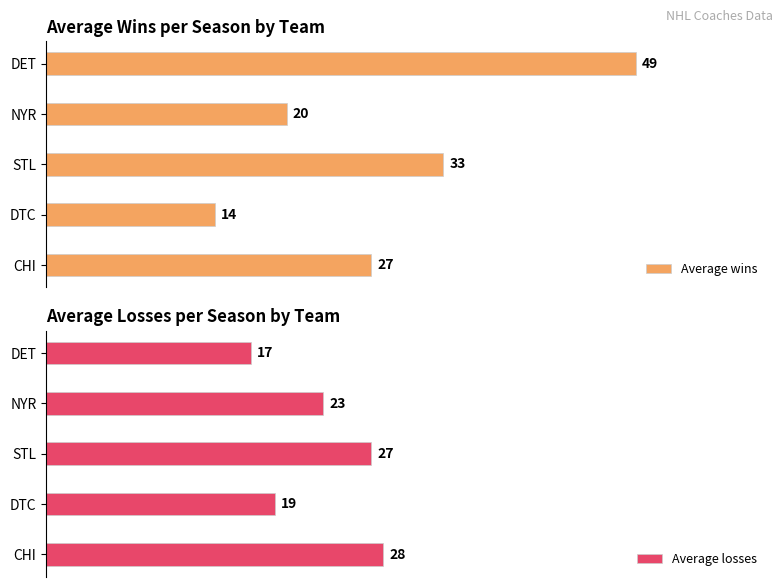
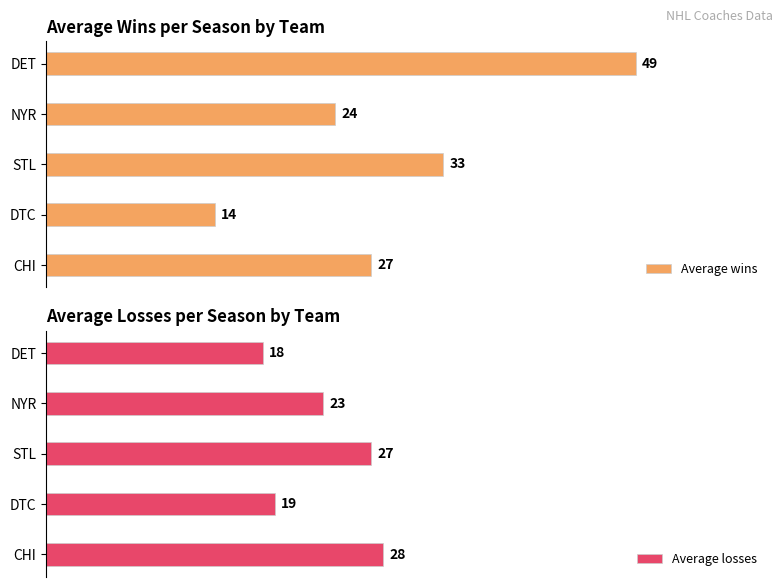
  {
    "Average Wins per Season by Team": {
      "DET": 49,
-     "NYR": 20,
+     "NYR": 24,
      "STL": 33,
      "DTC": 14,
      "CHI": 27
    },
    "Average Losses per Season by Team": {
-     "DET": 17,
+     "DET": 18,
      "NYR": 23,
      "STL": 27,
      "DTC": 19,
      "CHI": 28
    }
  }
